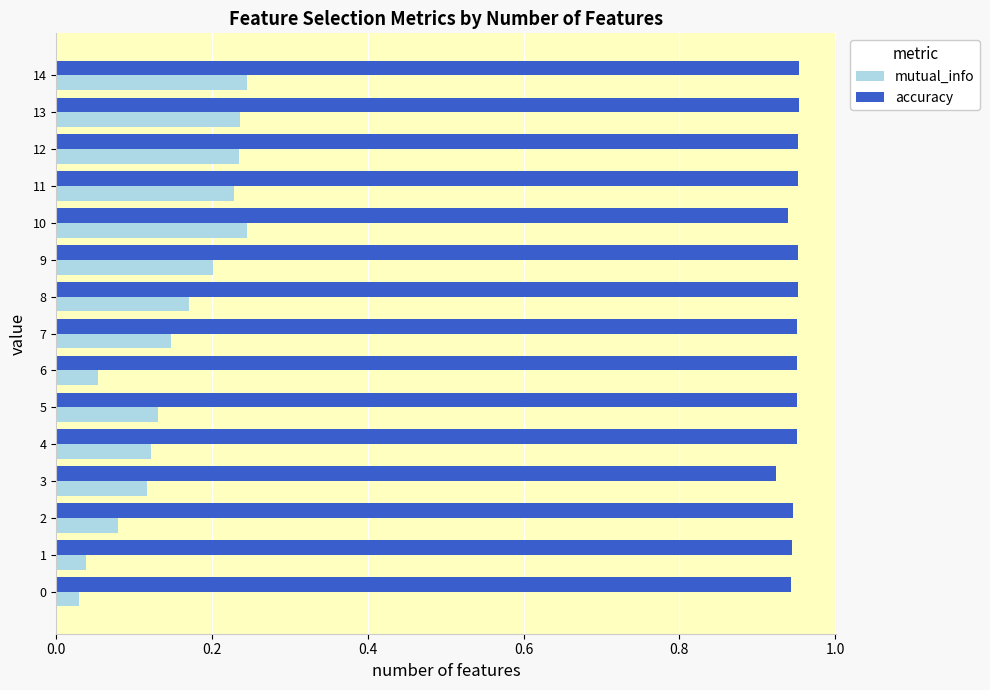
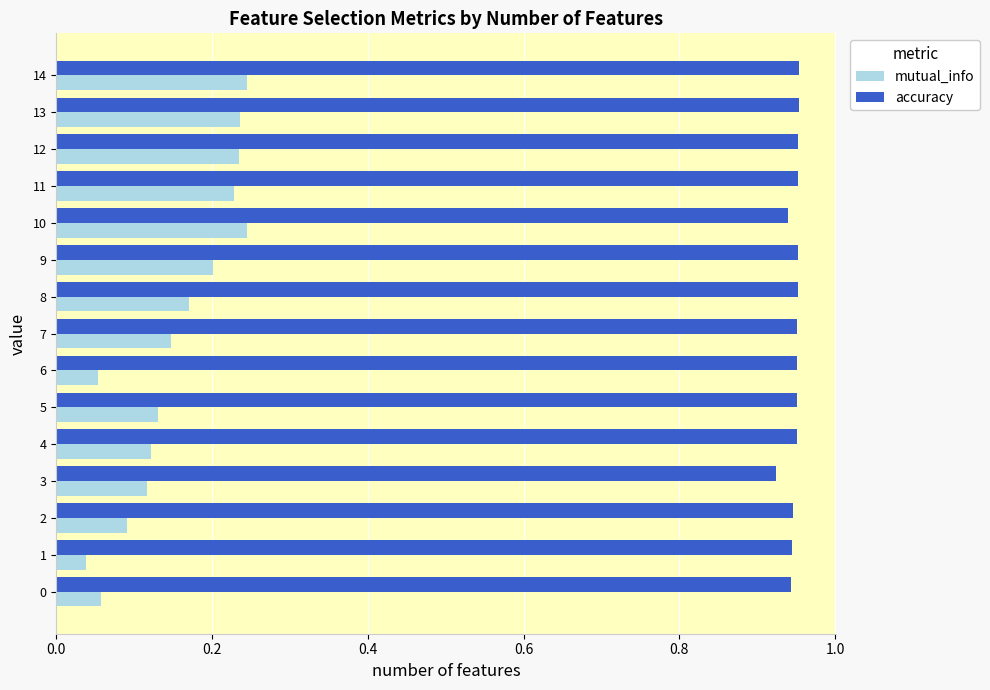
  {
    "mutual_info": {
      "14": 0.25,
      "13": 0.24,
      "12": 0.24,
      "11": 0.23,
      "10": 0.25,
      "9": 0.20,
      "8": 0.17,
      "7": 0.15,
      "6": 0.05,
      "5": 0.13,
      "4": 0.12,
      "3": 0.12,
-     "2": 0.08,
+     "2": 0.09,
      "1": 0.04,
-     "0": 0.03
+     "0": 0.06
    },
    "accuracy": {
      "14": 0.95,
      "13": 0.95,
      "12": 0.95,
      "11": 0.95,
      "10": 0.94,
      "9": 0.95,
      "8": 0.95,
      "7": 0.95,
      "6": 0.95,
      "5": 0.95,
      "4": 0.95,
      "3": 0.92,
      "2": 0.95,
      "1": 0.95,
      "0": 0.94
    }
  }
